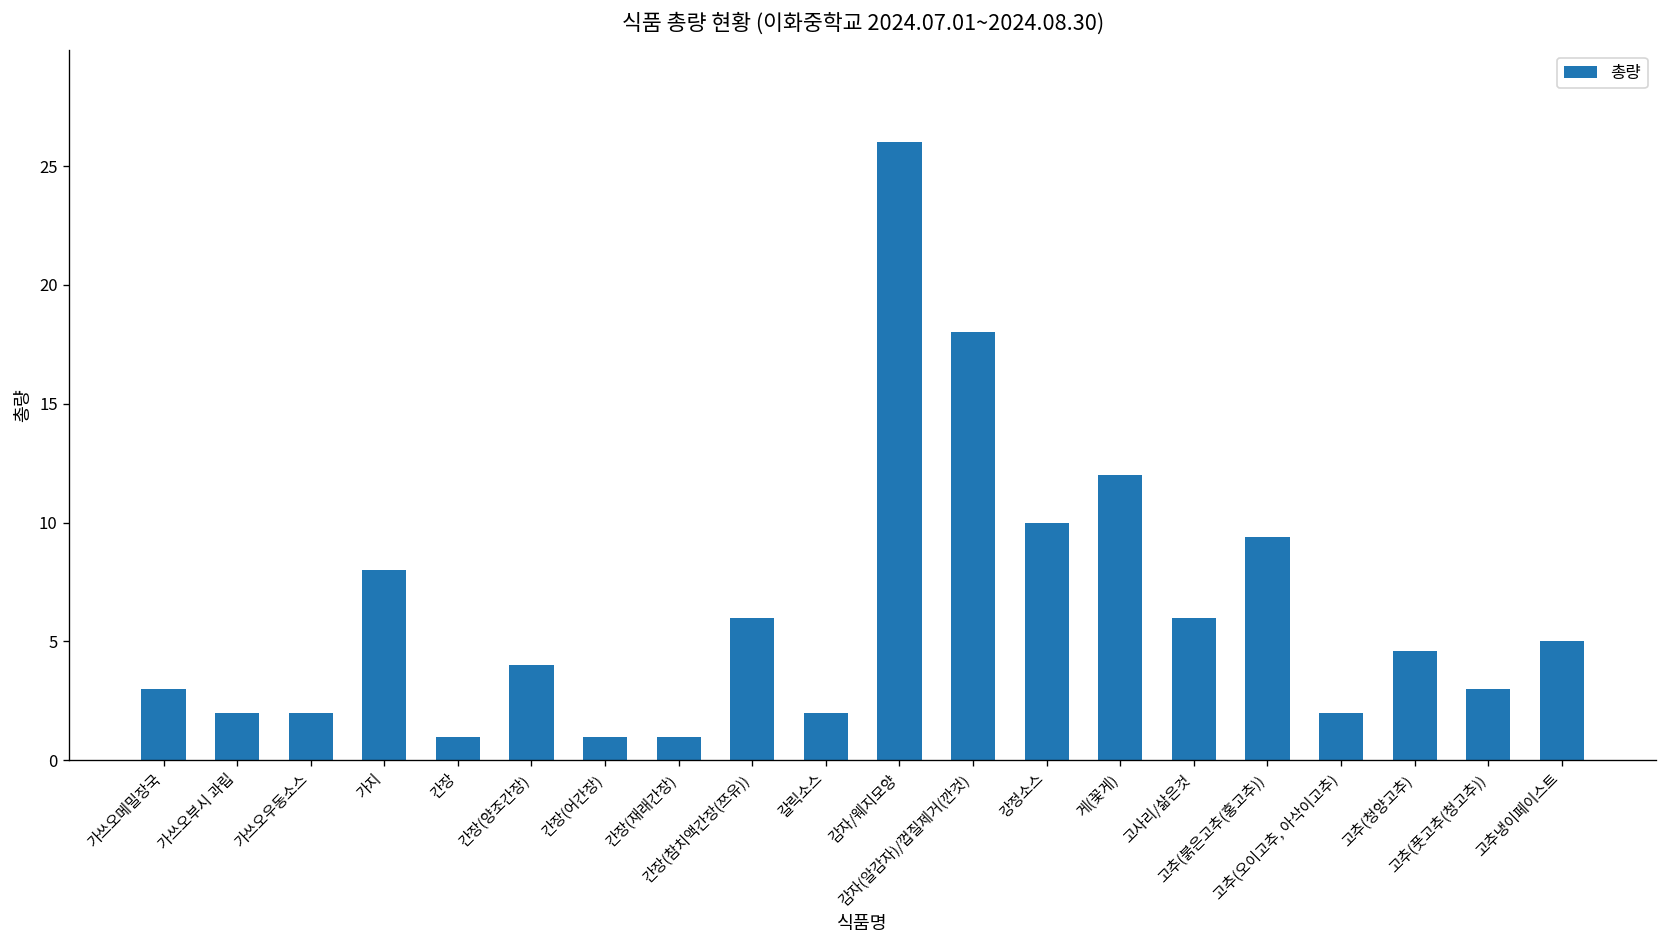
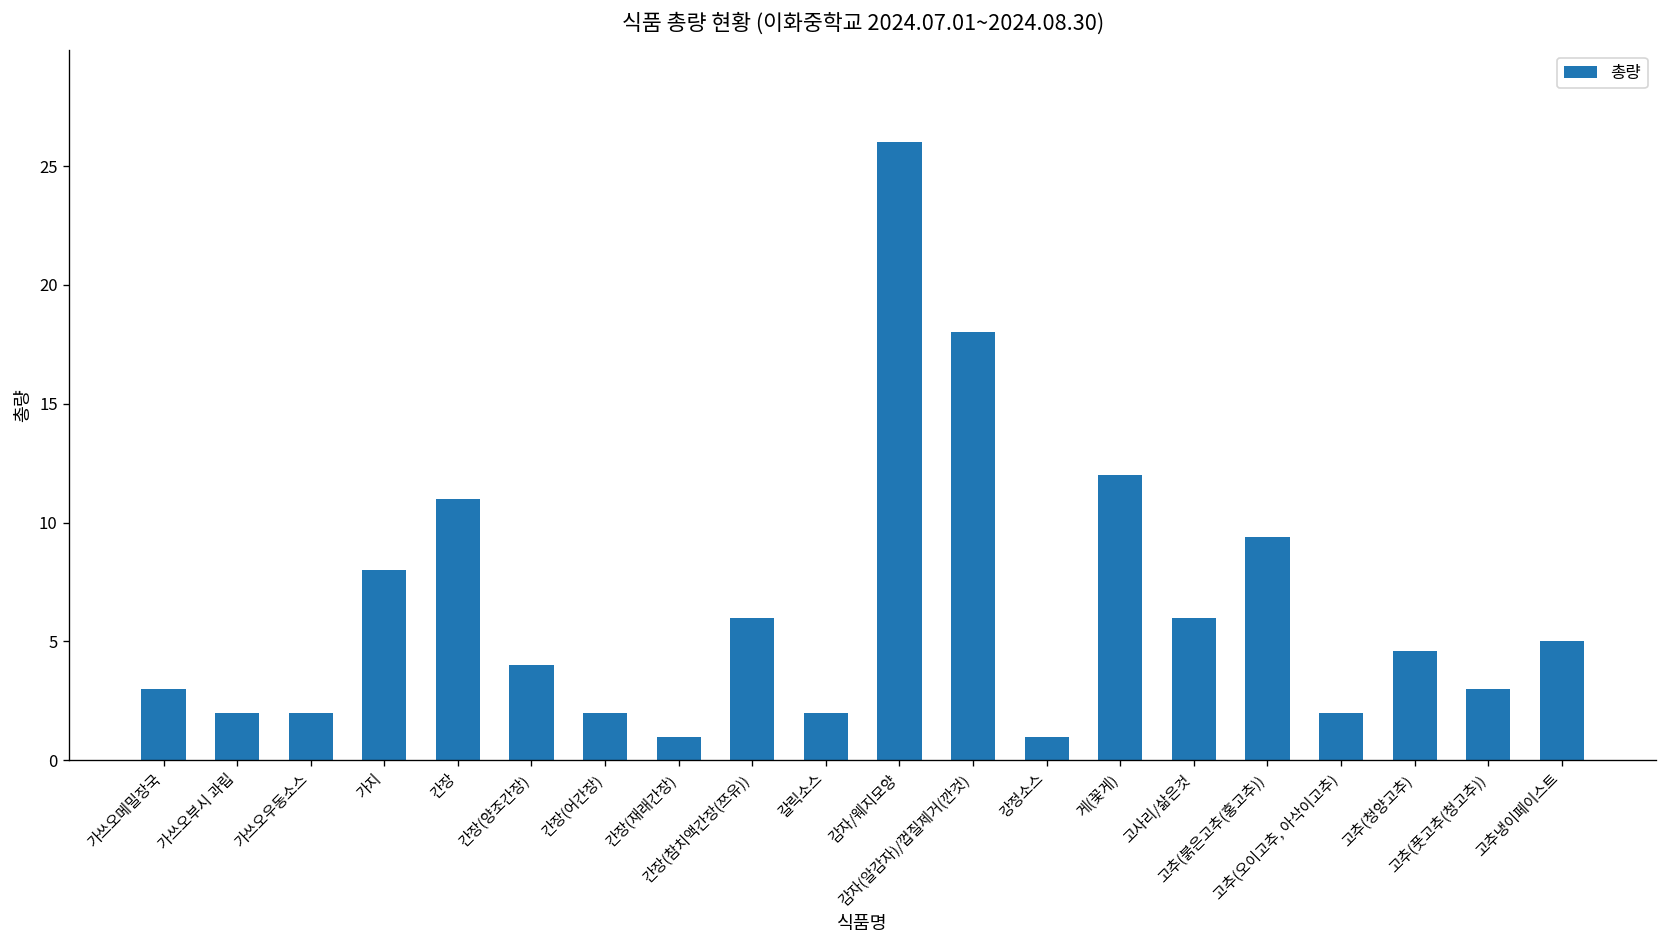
  {
    "가쓰오메밀장국": 3,
    "가쓰오부시 과립": 2,
    "가쓰오우동소스": 2,
    "가지": 8,
-   "간장": 1,
+   "간장": 11,
    "간장(양조간장)": 4,
-   "간장(어간장)": 1,
+   "간장(어간장)": 2,
    "간장(재래간장)": 1,
    "간장(참치액간장(쯔유))": 6,
    "갈릭소스": 2,
    "감자/웨지모양": 26,
    "감자(알감자)/껍질제거(깐것)": 18,
-   "강정소스": 10,
+   "강정소스": 1,
    "게(꽃게)": 12,
    "고사리/삶은것": 6,
    "고추(붉은고추(홍고추))": 9.4,
    "고추(오이고추, 아삭이고추)": 2,
    "고추(청양고추)": 4.6,
    "고추(풋고추(청고추))": 3,
    "고추냉이페이스트": 5
  }
